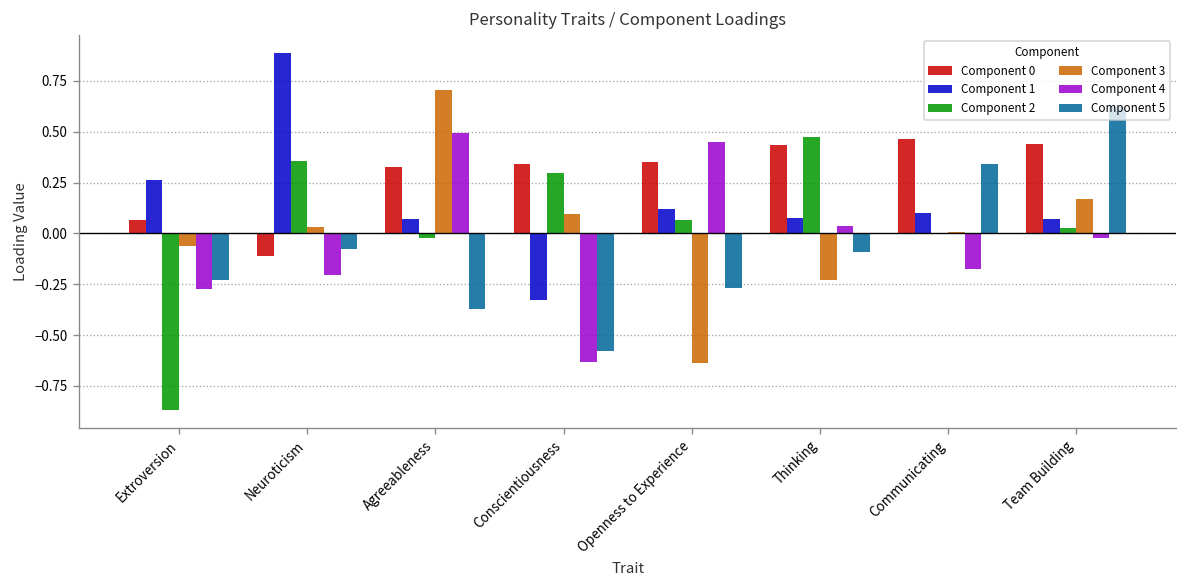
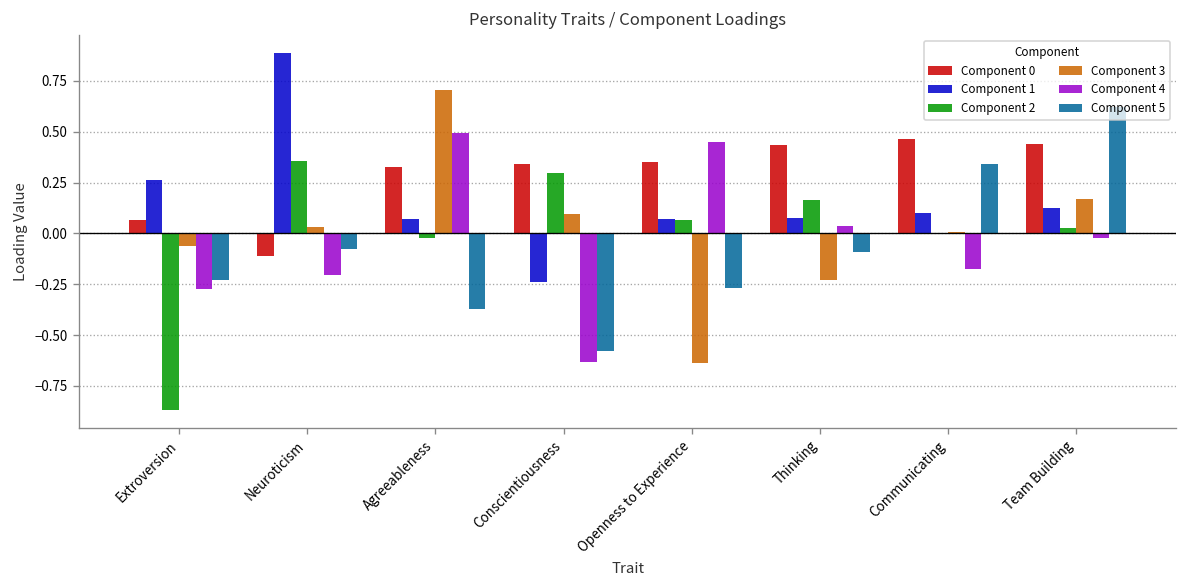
  {
    "Component 0": {
      "Extroversion": 0.07,
      "Neuroticism": -0.11,
      "Agreeableness": 0.33,
      "Conscientiousness": 0.34,
      "Openness to Experience": 0.35,
      "Thinking": 0.44,
      "Communicating": 0.47,
      "Team Building": 0.44
    },
    "Component 1": {
      "Extroversion": 0.26,
      "Neuroticism": 0.89,
      "Agreeableness": 0.07,
-     "Conscientiousness": -0.33,
-     "Openness to Experience": 0.12,
+     "Conscientiousness": -0.24,
+     "Openness to Experience": 0.07,
      "Thinking": 0.08,
      "Communicating": 0.10,
-     "Team Building": 0.07
+     "Team Building": 0.12
    },
    "Component 2": {
      "Extroversion": -0.87,
      "Neuroticism": 0.36,
      "Agreeableness": -0.02,
      "Conscientiousness": 0.30,
      "Openness to Experience": 0.07,
-     "Thinking": 0.48,
+     "Thinking": 0.17,
      "Team Building": 0.03
    },
    "Component 3": {
      "Extroversion": -0.06,
      "Neuroticism": 0.03,
      "Agreeableness": 0.71,
      "Conscientiousness": 0.10,
      "Openness to Experience": -0.64,
      "Thinking": -0.23,
      "Team Building": 0.17
    },
    "Component 4": {
      "Extroversion": -0.27,
      "Neuroticism": -0.21,
      "Agreeableness": 0.50,
      "Conscientiousness": -0.63,
      "Openness to Experience": 0.45,
      "Thinking": 0.04,
      "Communicating": -0.17,
      "Team Building": -0.02
    },
    "Component 5": {
      "Extroversion": -0.23,
      "Neuroticism": -0.08,
      "Agreeableness": -0.37,
      "Conscientiousness": -0.58,
      "Openness to Experience": -0.27,
      "Thinking": -0.09,
      "Communicating": 0.34
    }
  }
